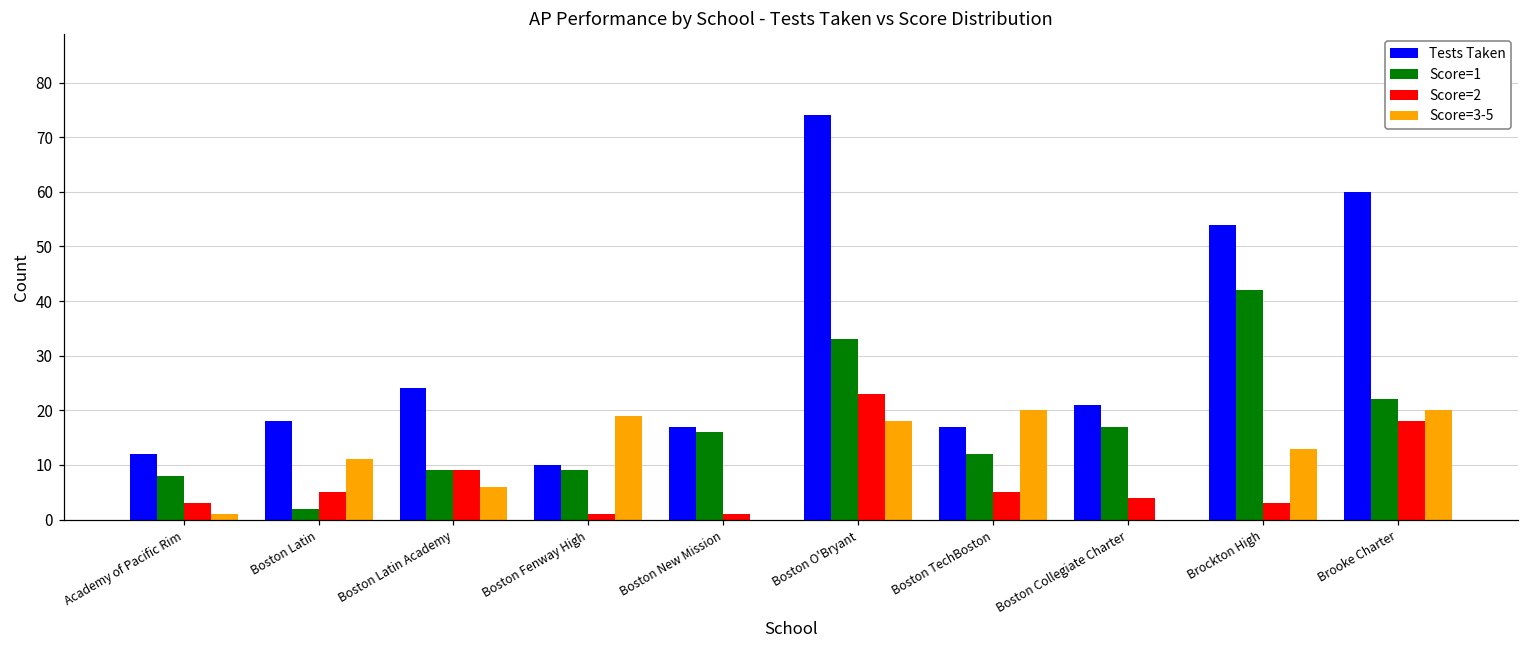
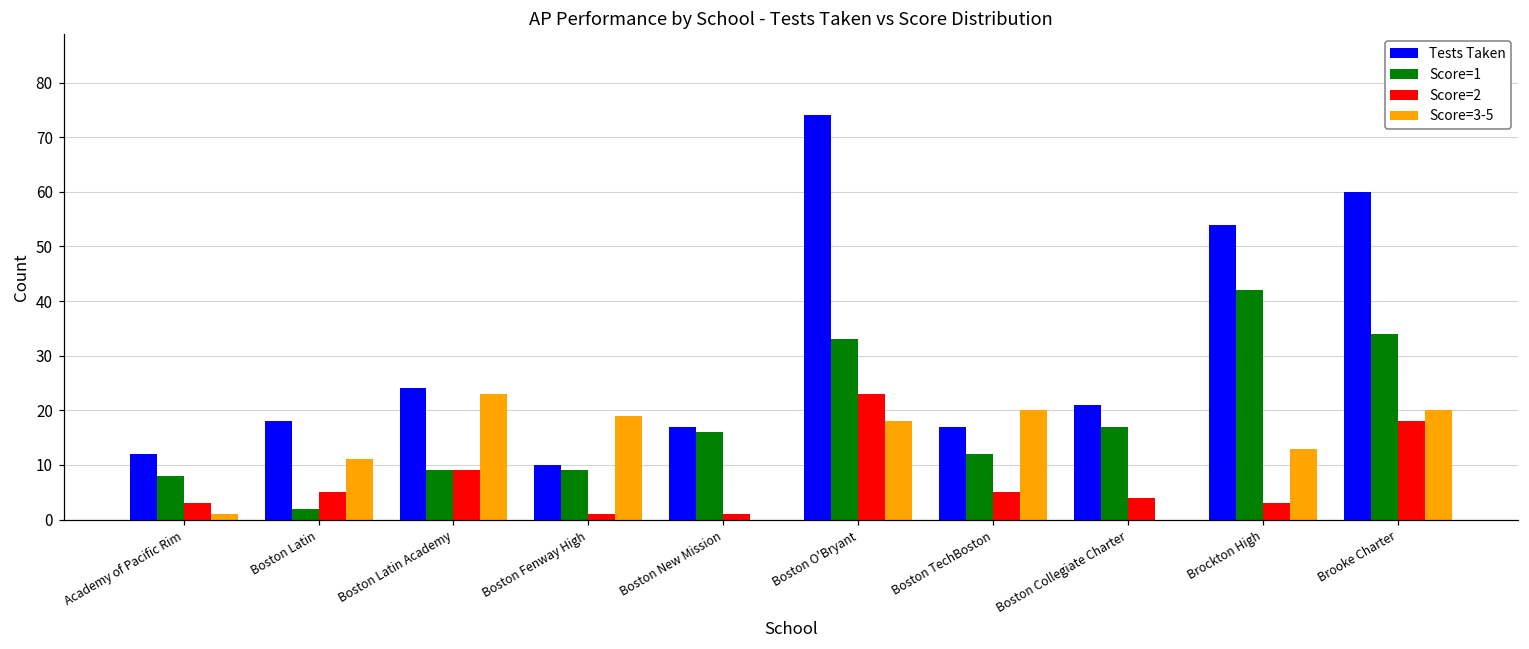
  {
    "Tests Taken": {
      "Academy of Pacific Rim": 12,
      "Boston Latin": 18,
      "Boston Latin Academy": 24,
      "Boston Fenway High": 10,
      "Boston New Mission": 17,
      "Boston O'Bryant": 74,
      "Boston TechBoston": 17,
      "Boston Collegiate Charter": 21,
      "Brockton High": 54,
      "Brooke Charter": 60
    },
    "Score=1": {
      "Academy of Pacific Rim": 8,
      "Boston Latin": 2,
      "Boston Latin Academy": 9,
      "Boston Fenway High": 9,
      "Boston New Mission": 16,
      "Boston O'Bryant": 33,
      "Boston TechBoston": 12,
      "Boston Collegiate Charter": 17,
      "Brockton High": 42,
-     "Brooke Charter": 22
+     "Brooke Charter": 34
    },
    "Score=2": {
      "Academy of Pacific Rim": 3,
      "Boston Latin": 5,
      "Boston Latin Academy": 9,
      "Boston Fenway High": 1,
      "Boston New Mission": 1,
      "Boston O'Bryant": 23,
      "Boston TechBoston": 5,
      "Boston Collegiate Charter": 4,
      "Brockton High": 3,
      "Brooke Charter": 18
    },
    "Score=3-5": {
      "Academy of Pacific Rim": 1,
      "Boston Latin": 11,
-     "Boston Latin Academy": 6,
+     "Boston Latin Academy": 23,
      "Boston Fenway High": 19,
      "Boston New Mission": 0,
      "Boston O'Bryant": 18,
      "Boston TechBoston": 20,
      "Boston Collegiate Charter": 0,
      "Brockton High": 13,
      "Brooke Charter": 20
    }
  }
